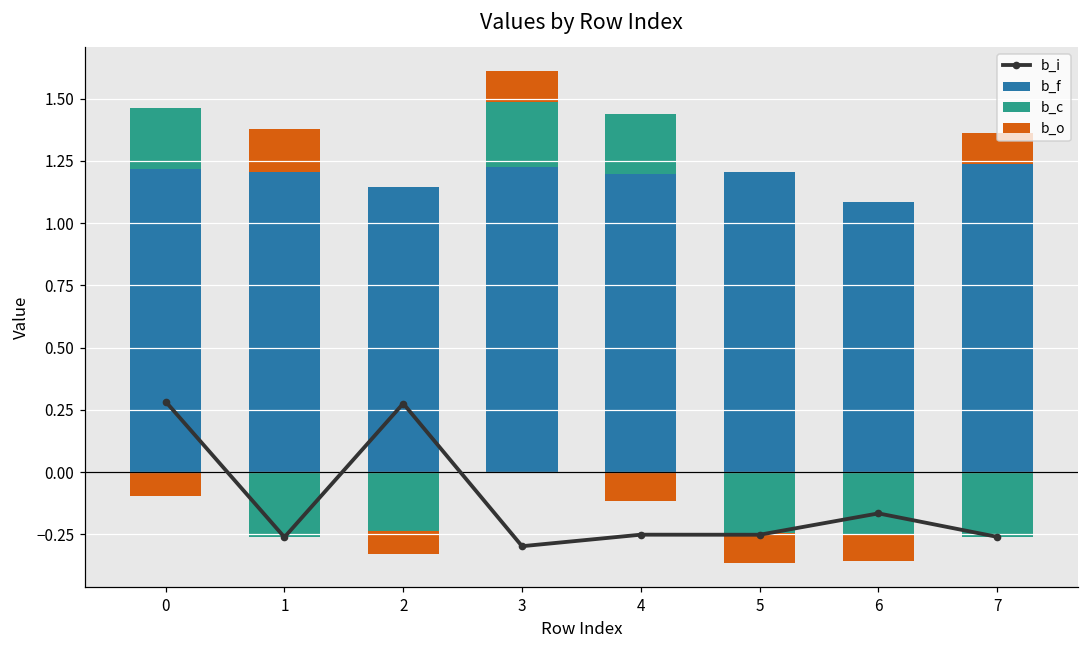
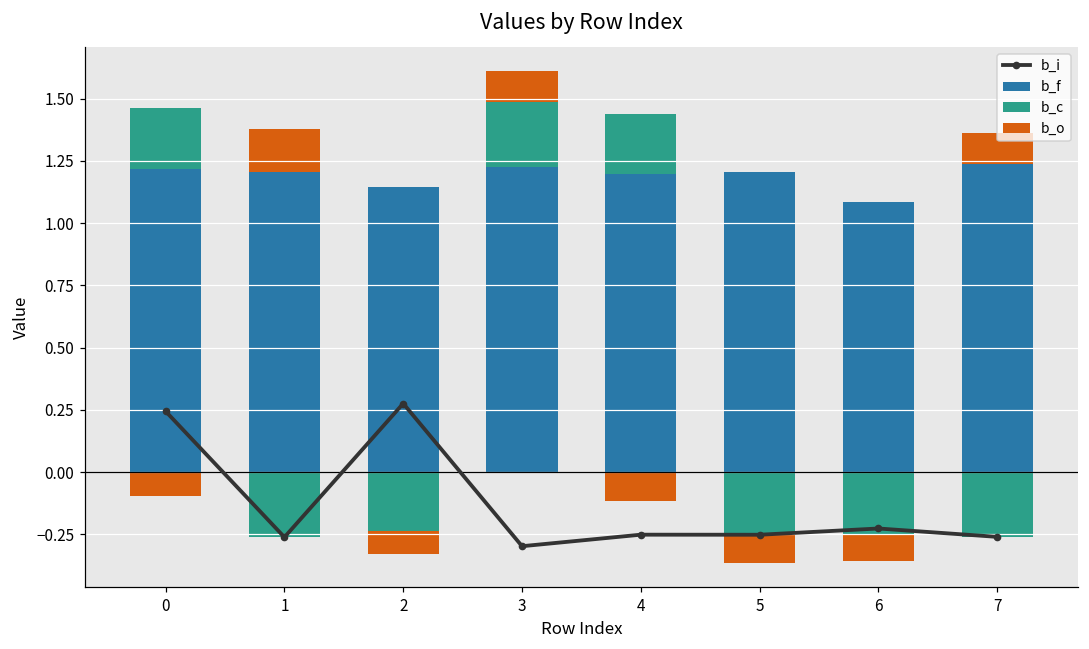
  {
    "b_i": {
-     "0": 0.28,
+     "0": 0.24,
      "1": -0.26,
      "2": 0.28,
      "3": -0.30,
      "4": -0.25,
      "5": -0.25,
-     "6": -0.17,
+     "6": -0.23,
      "7": -0.26
    }
  }
